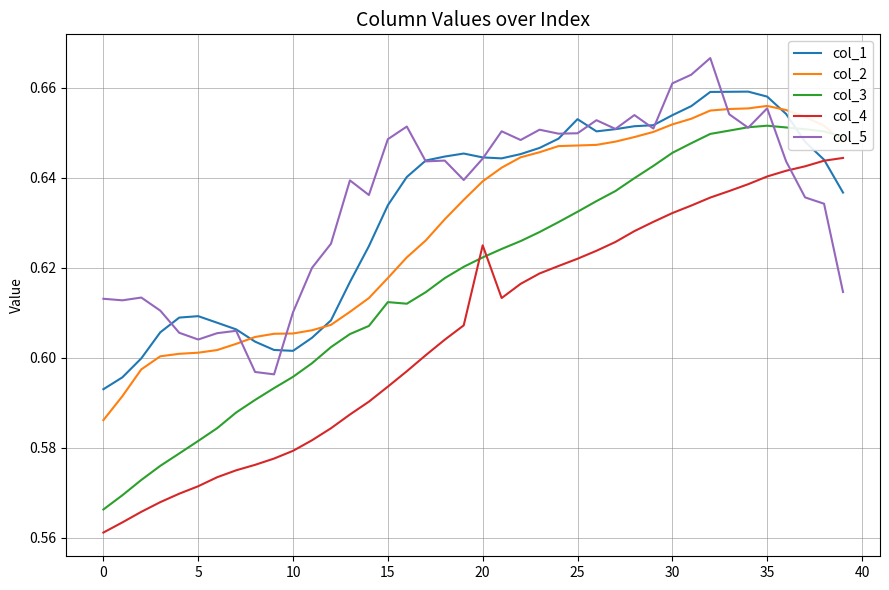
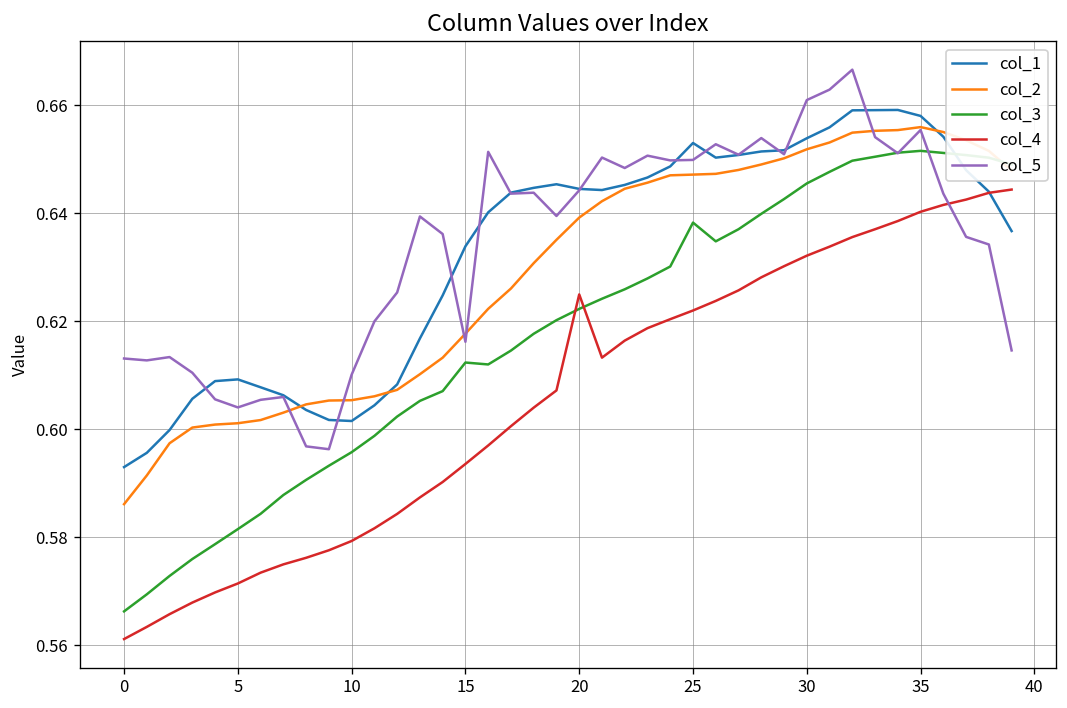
  {
    "col_1": {
      "0": 0.593,
      "5": 0.609,
      "10": 0.602,
      "15": 0.634,
      "25": 0.653,
      "30": 0.654,
      "35": 0.658
    },
    "col_2": {
      "0": 0.586,
      "5": 0.601,
      "10": 0.605,
      "15": 0.618,
      "20": 0.639,
      "25": 0.647,
      "30": 0.652
    },
    "col_3": {
      "0": 0.566,
      "5": 0.581,
      "10": 0.596,
      "15": 0.612,
      "20": 0.622,
-     "25": 0.632,
+     "25": 0.638,
      "30": 0.645,
      "35": 0.652
    },
    "col_4": {
      "0": 0.561,
      "5": 0.571,
      "10": 0.579,
      "15": 0.594,
      "20": 0.625,
      "25": 0.622,
      "30": 0.632,
      "35": 0.640
    },
    "col_5": {
      "0": 0.613,
      "5": 0.604,
      "10": 0.610,
-     "15": 0.649,
+     "15": 0.616,
      "25": 0.650,
      "30": 0.661
    }
  }
